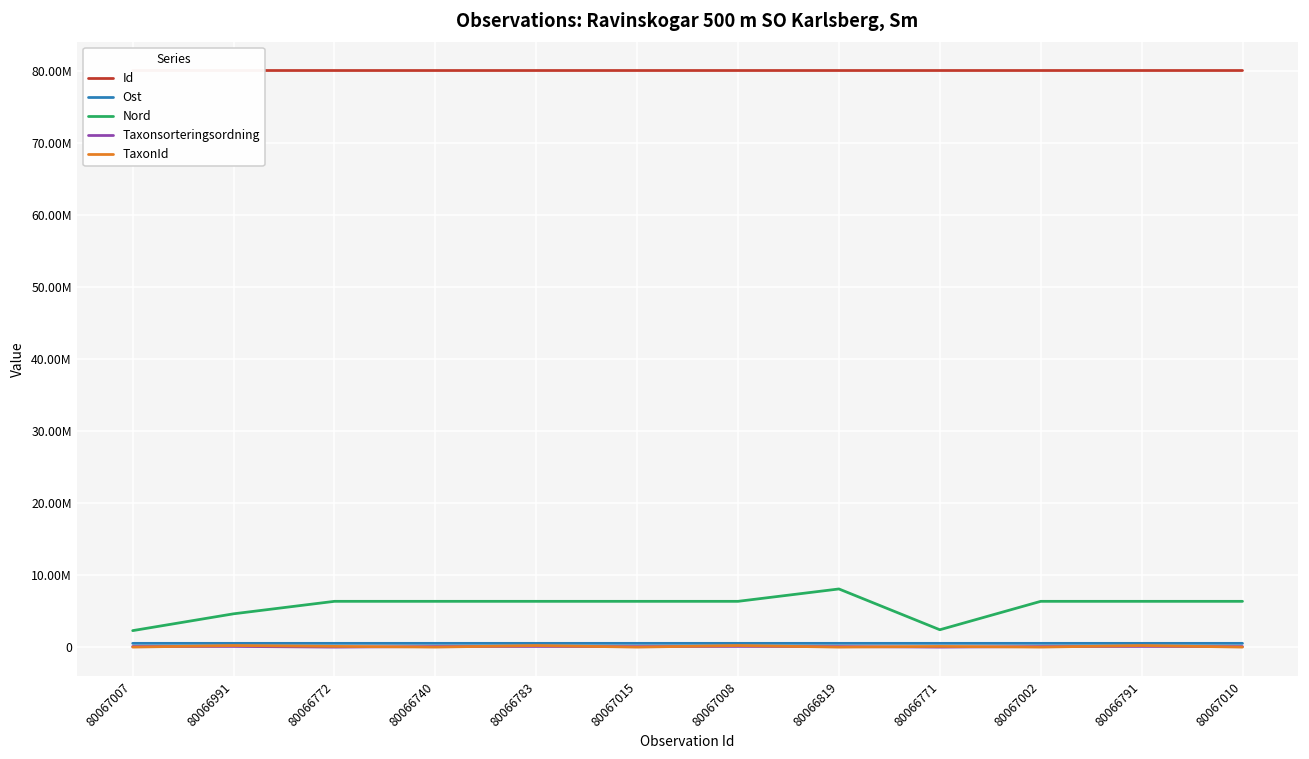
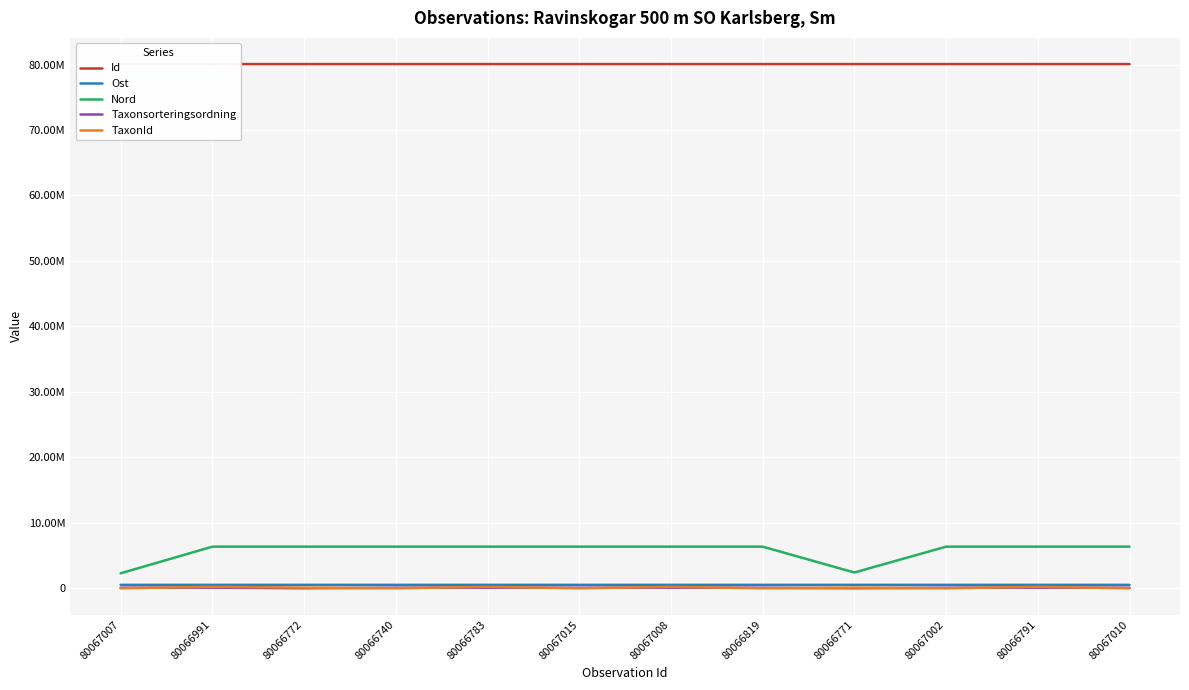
  {
    "Id": {
      "80066772": 80000000,
      "80066740": 80000000,
      "80066783": 80000000,
      "80067015": 80000000,
      "80067008": 80000000,
      "80066819": 80000000,
      "80066771": 80000000,
      "80067002": 80000000,
      "80066791": 80000000,
      "80067010": 80000000
    },
    "Ost": {
      "80067007": 1000000,
      "80066772": 1000000,
      "80066740": 1000000,
      "80067015": 1000000,
      "80066819": 1000000,
      "80066771": 1000000,
      "80067002": 1000000,
      "80067010": 1000000
    },
    "Nord": {
      "80067007": 2000000,
-     "80066991": 5000000,
+     "80066991": 6000000,
      "80066772": 6000000,
      "80066740": 6000000,
      "80066783": 6000000,
      "80067015": 6000000,
      "80067008": 6000000,
-     "80066819": 8000000,
+     "80066819": 6000000,
      "80066771": 2000000,
      "80067002": 6000000,
      "80066791": 6000000,
      "80067010": 6000000
    }
  }
